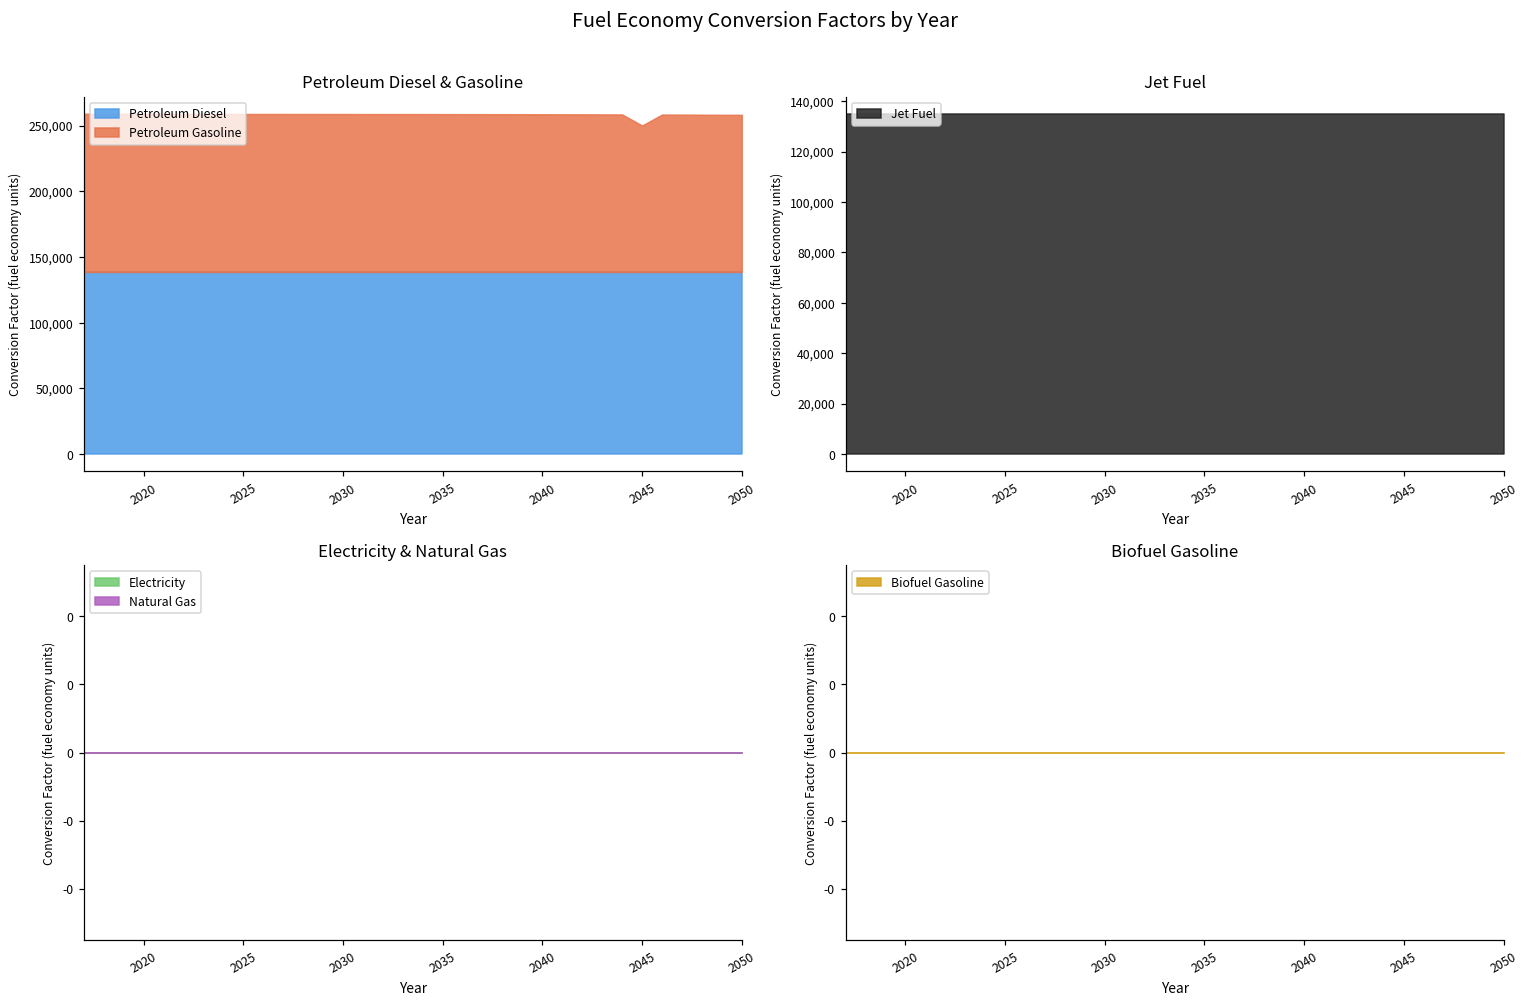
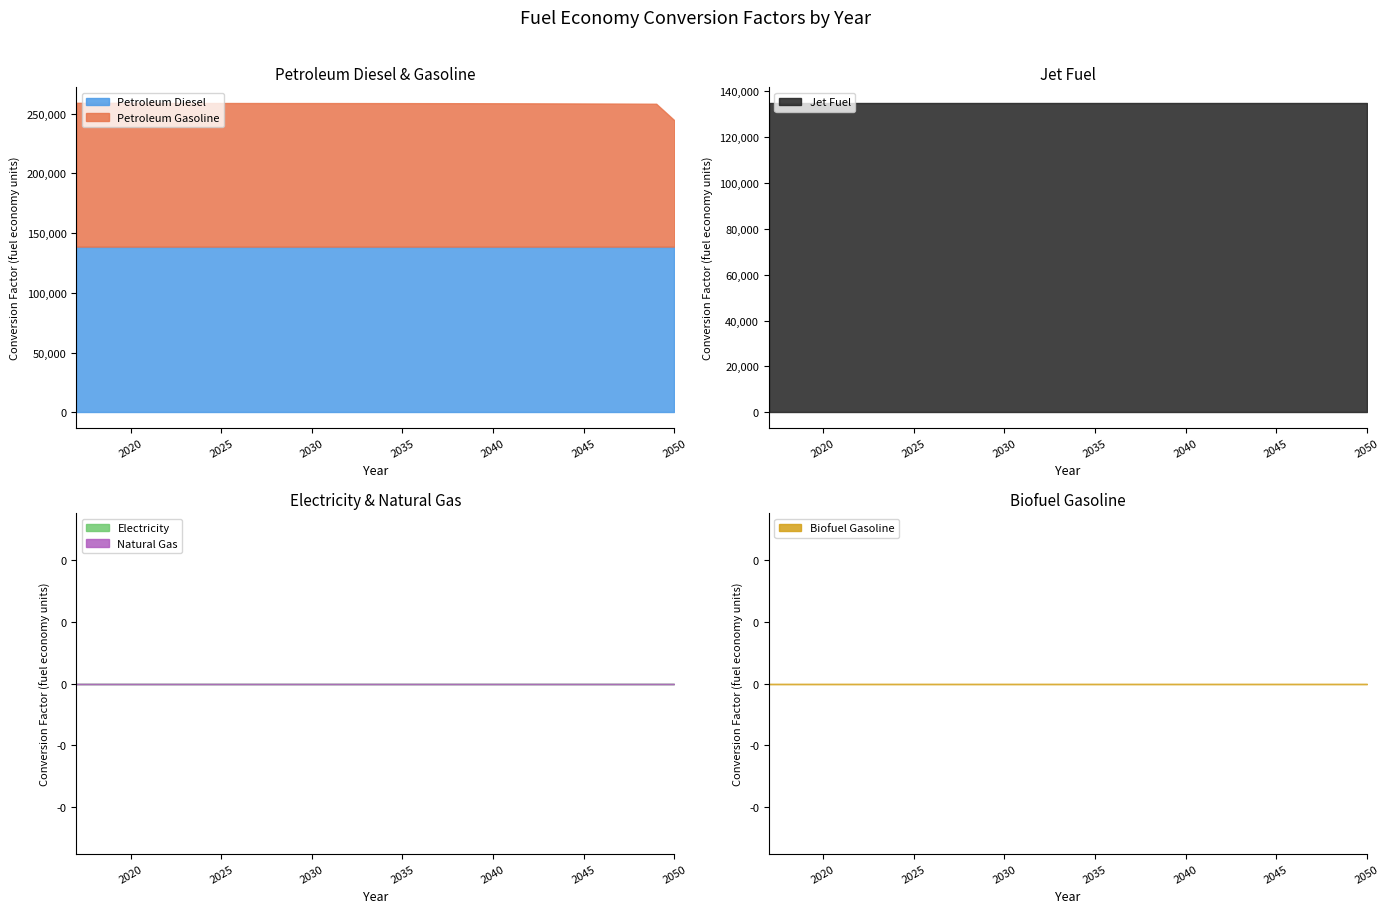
  {
    "Petroleum Diesel & Gasoline": {
      "Petroleum Diesel": {
        "2020": "139,000",
        "2025": "139,000",
        "2030": "139,000",
        "2035": "139,000",
        "2040": "139,000",
        "2045": "139,000",
        "2050": "139,000"
      },
      "Petroleum Gasoline": {
        "2030": "120,000",
        "2035": "120,000",
        "2040": "120,000",
-       "2045": "111,000",
-       "2050": "120,000"
+       "2045": "120,000",
+       "2050": "106,000"
      }
    },
    "Jet Fuel": {
      "2025": "135,000",
      "2030": "135,000",
      "2035": "135,000",
      "2040": "135,000",
      "2045": "135,000",
      "2050": "135,000"
    }
  }
